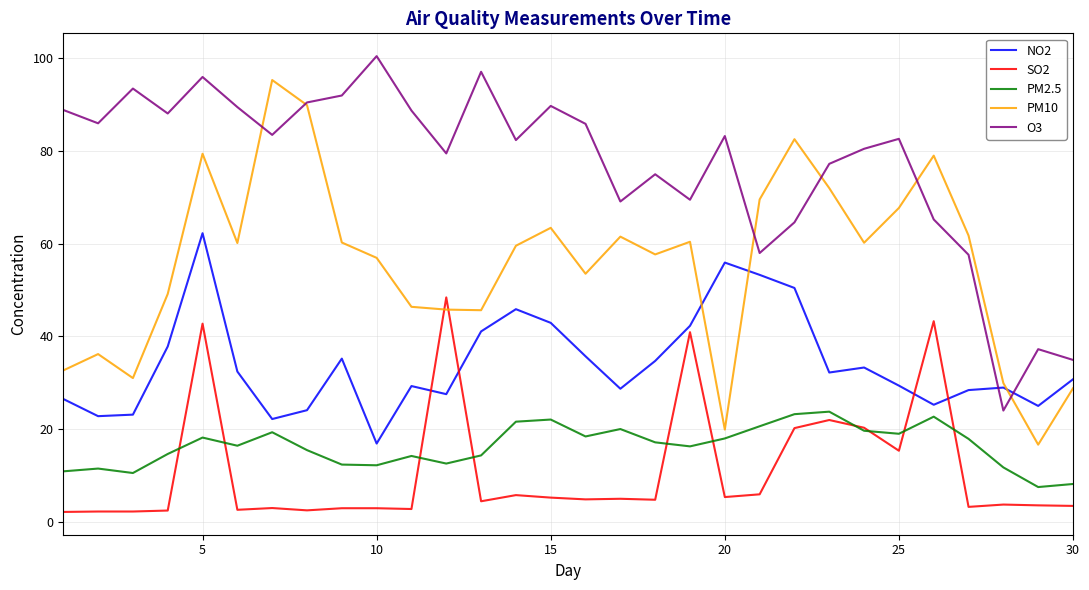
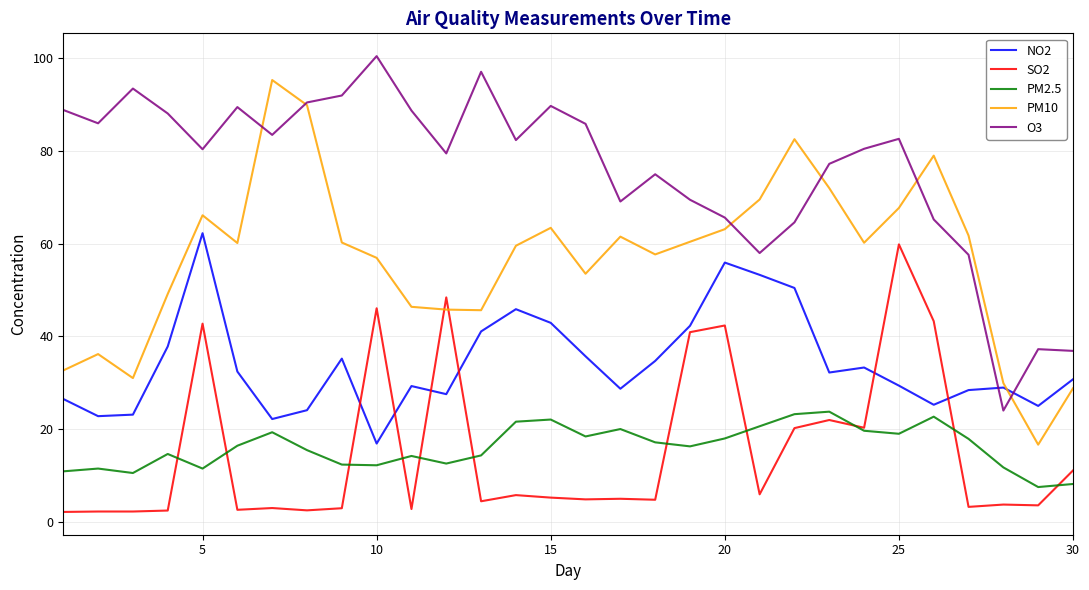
  {
    "NO2": {
      "5": 62,
      "10": 17,
      "15": 43,
      "20": 56,
      "25": 29,
      "30": 31
    },
    "SO2": {
      "5": 43,
-     "10": 3,
+     "10": 46,
      "15": 5,
-     "20": 5,
-     "25": 15,
-     "30": 3
+     "20": 42,
+     "25": 60,
+     "30": 11
    },
    "PM2.5": {
-     "5": 18,
+     "5": 11,
      "10": 12,
      "15": 22,
      "20": 18,
      "25": 19,
      "30": 8
    },
    "PM10": {
-     "5": 79,
+     "5": 66,
      "10": 57,
      "15": 63,
-     "20": 20,
+     "20": 63,
      "25": 68,
      "30": 29
    },
    "O3": {
-     "5": 96,
+     "5": 80,
      "10": 101,
      "15": 90,
-     "20": 83,
+     "20": 66,
      "25": 83,
-     "30": 35
+     "30": 37
    }
  }
